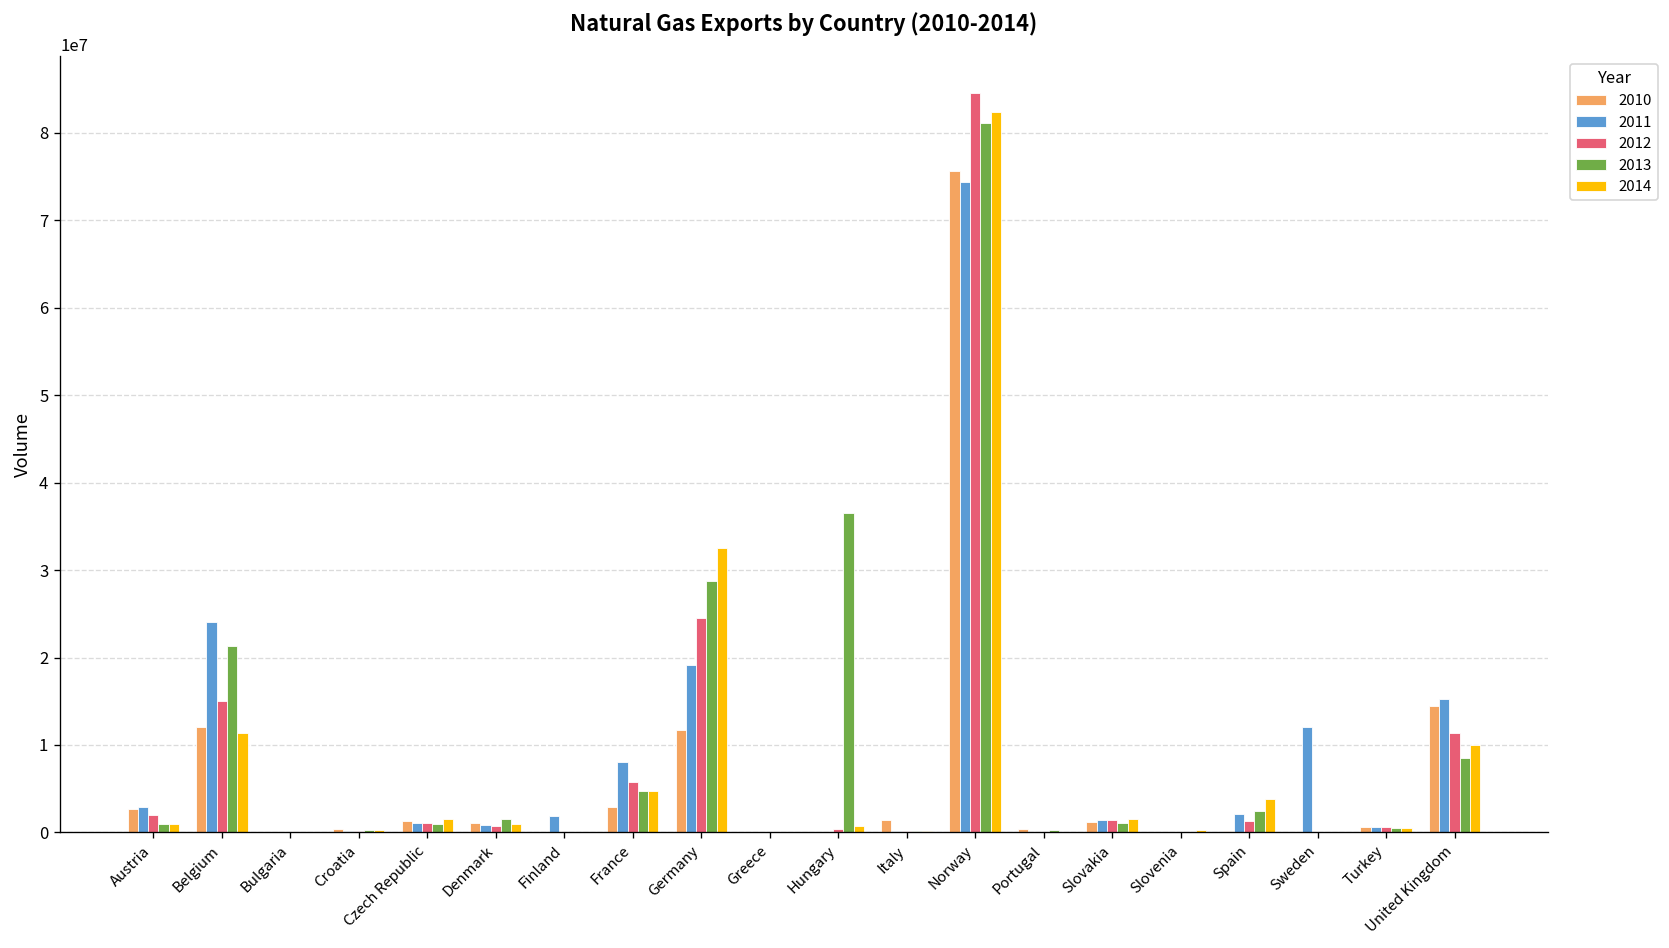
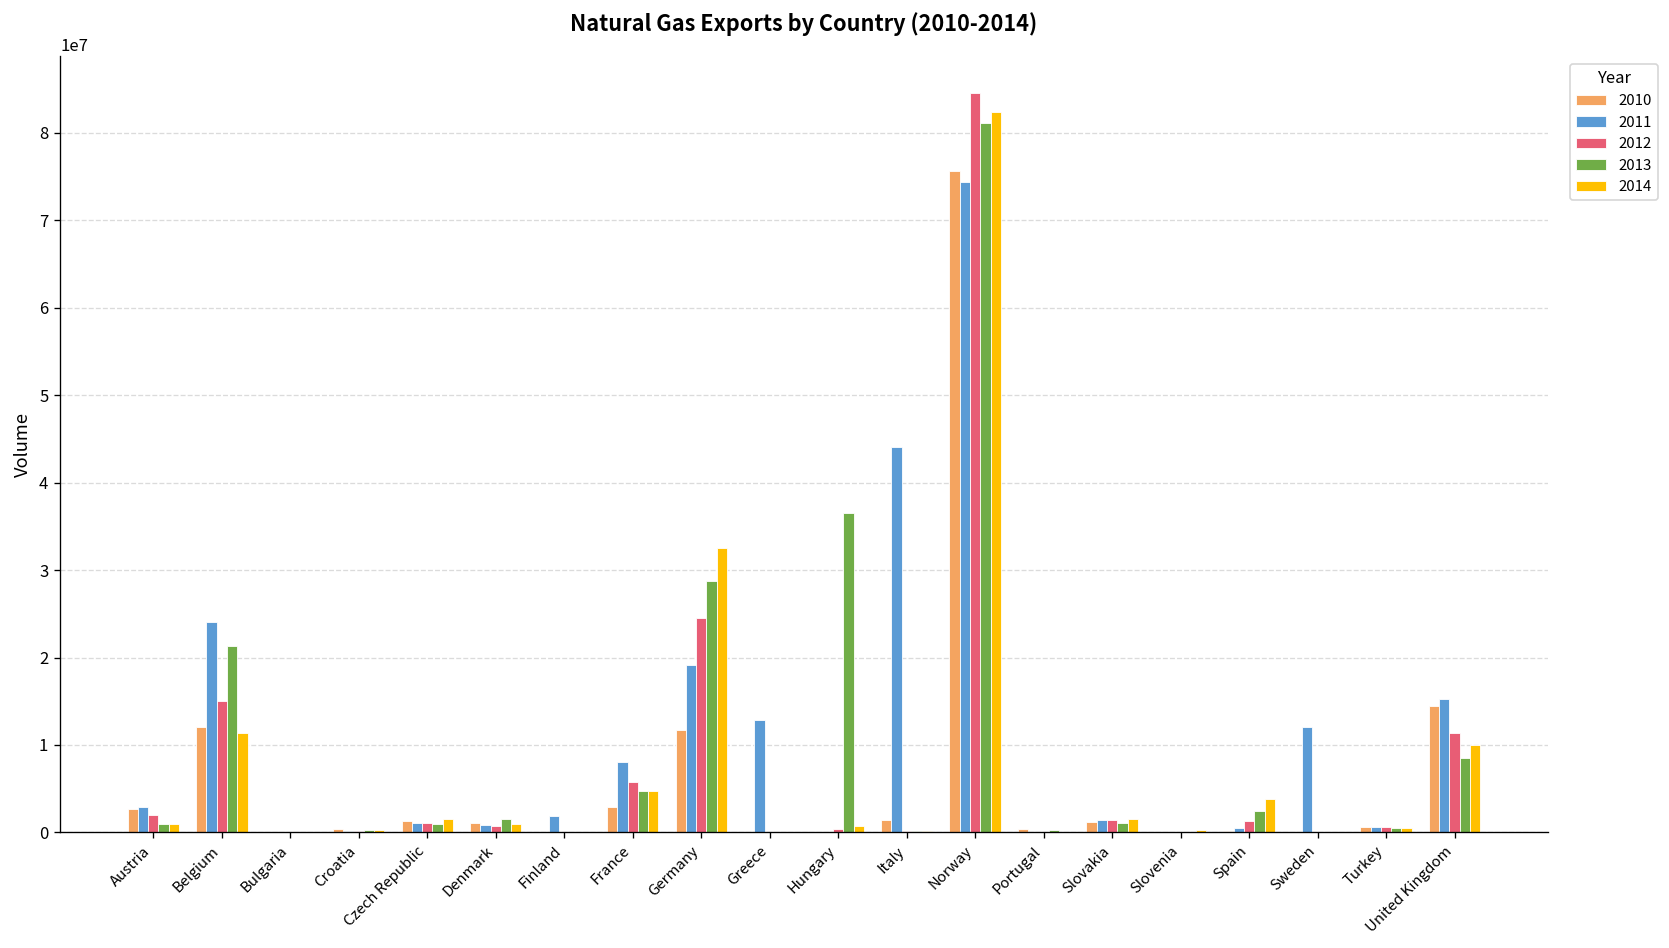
  {
    "2010": {
      "Austria": 3000000,
      "Belgium": 12000000,
      "Croatia": 0,
      "Czech Republic": 1000000,
      "Denmark": 1000000,
      "France": 3000000,
      "Germany": 12000000,
      "Greece": 0,
      "Hungary": 0,
      "Italy": 1000000,
      "Norway": 76000000,
      "Portugal": 0,
      "Slovakia": 1000000,
      "Slovenia": 0,
      "Turkey": 1000000,
      "United Kingdom": 14000000
    },
    "2011": {
      "Austria": 3000000,
      "Belgium": 24000000,
      "Czech Republic": 1000000,
      "Denmark": 1000000,
      "Finland": 2000000,
      "France": 8000000,
      "Germany": 19000000,
-     "Greece": 0,
+     "Greece": 13000000,
      "Hungary": 0,
-     "Italy": 0,
+     "Italy": 44000000,
      "Norway": 74000000,
      "Slovakia": 1000000,
      "Slovenia": 0,
-     "Spain": 2000000,
+     "Spain": 1000000,
      "Sweden": 12000000,
      "Turkey": 1000000,
      "United Kingdom": 15000000
    },
    "2012": {
      "Austria": 2000000,
      "Belgium": 15000000,
      "Czech Republic": 1000000,
      "Denmark": 1000000,
      "France": 6000000,
      "Germany": 24000000,
      "Hungary": 0,
      "Norway": 85000000,
      "Slovakia": 1000000,
      "Slovenia": 0,
      "Spain": 1000000,
      "Turkey": 1000000,
      "United Kingdom": 11000000
    },
    "2013": {
      "Austria": 1000000,
      "Belgium": 21000000,
      "Czech Republic": 1000000,
      "Denmark": 2000000,
      "France": 5000000,
      "Germany": 29000000,
      "Hungary": 37000000,
      "Norway": 81000000,
      "Slovakia": 1000000,
      "Spain": 2000000,
      "Turkey": 0,
      "United Kingdom": 9000000
    },
    "2014": {
      "Austria": 1000000,
      "Belgium": 11000000,
      "Czech Republic": 2000000,
      "Denmark": 1000000,
      "Finland": 0,
      "France": 5000000,
      "Germany": 32000000,
      "Greece": 0,
      "Hungary": 1000000,
      "Norway": 82000000,
      "Slovakia": 2000000,
      "Spain": 4000000,
      "Turkey": 0,
      "United Kingdom": 10000000
    }
  }
